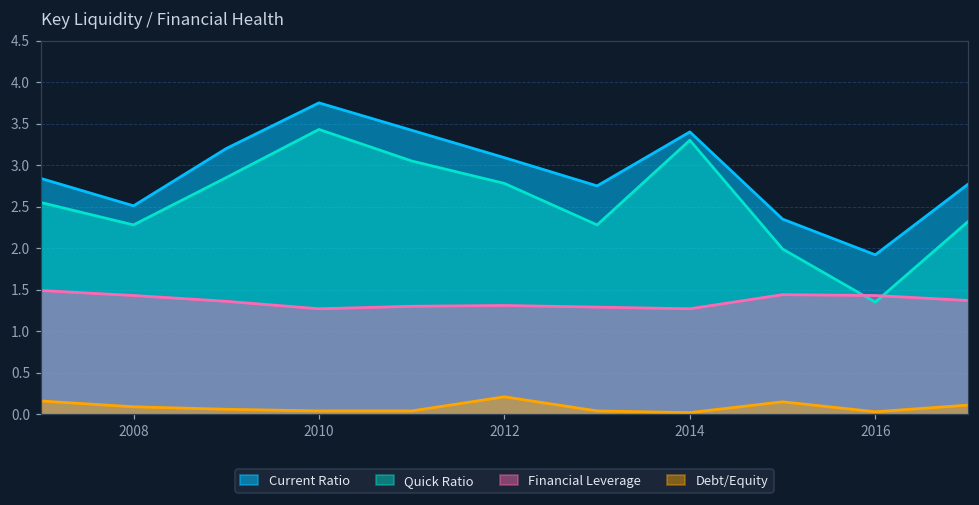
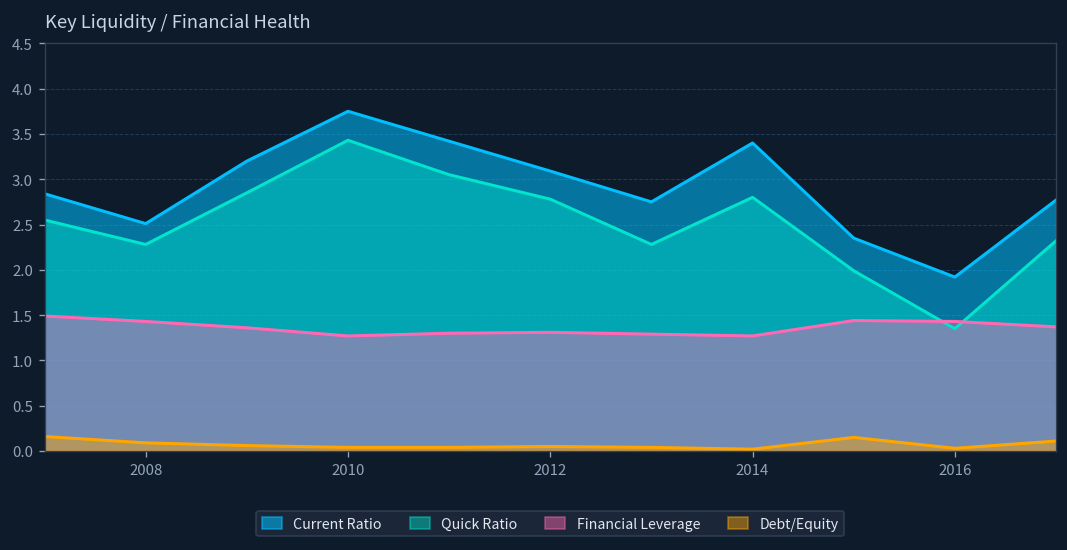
  {
    "Current Ratio": {
      "2008": 2.5,
      "2010": 3.8,
      "2012": 3.1,
      "2014": 3.4,
      "2016": 1.9
    },
    "Quick Ratio": {
      "2008": 2.3,
      "2010": 3.4,
      "2012": 2.8,
-     "2014": 3.3,
+     "2014": 2.8,
      "2016": 1.4
    },
    "Financial Leverage": {
      "2008": 1.4,
      "2010": 1.3,
      "2012": 1.3,
      "2014": 1.3,
      "2016": 1.4
    },
    "Debt/Equity": {
      "2008": 0.1,
      "2010": 0.0,
-     "2012": 0.2,
+     "2012": 0.1,
      "2014": 0.0,
      "2016": 0.0
    }
  }
